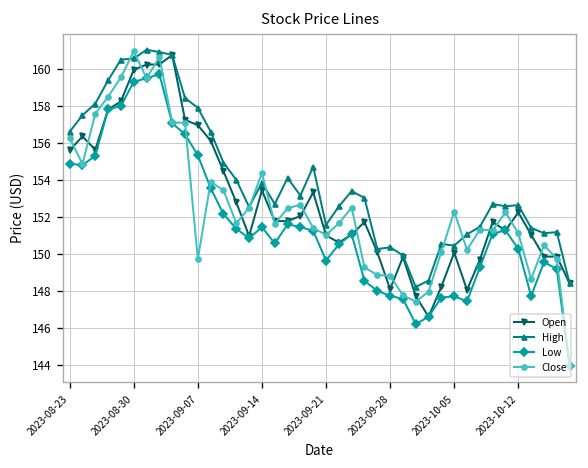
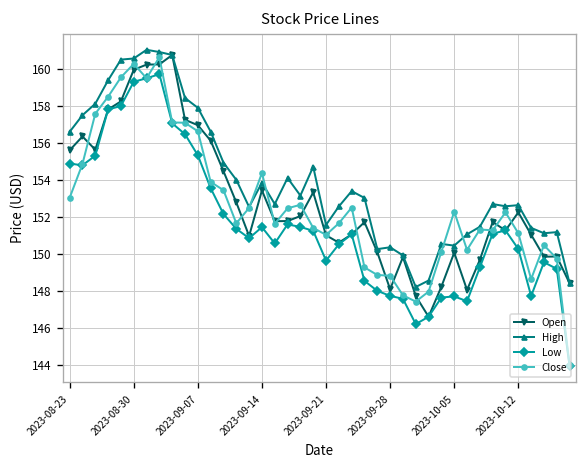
  {
    "Close": {
-     "2023-08-23": 156.3,
-     "2023-08-30": 161.0,
-     "2023-09-07": 149.7,
+     "2023-08-23": 153.0,
+     "2023-08-30": 160.3,
+     "2023-09-07": 156.6,
      "2023-09-14": 154.4,
      "2023-09-28": 148.8,
      "2023-10-05": 152.3,
      "2023-10-12": 151.1
    }
  }
